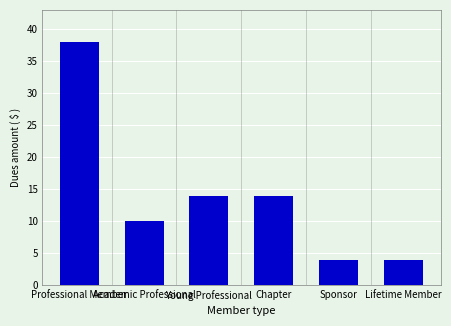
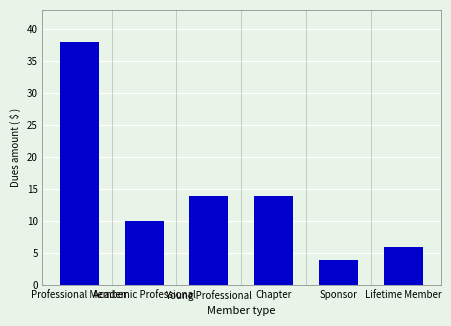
  {
    "Chapter": 14,
    "Sponsor": 4,
-   "Lifetime Member": 4
+   "Lifetime Member": 6
  }
